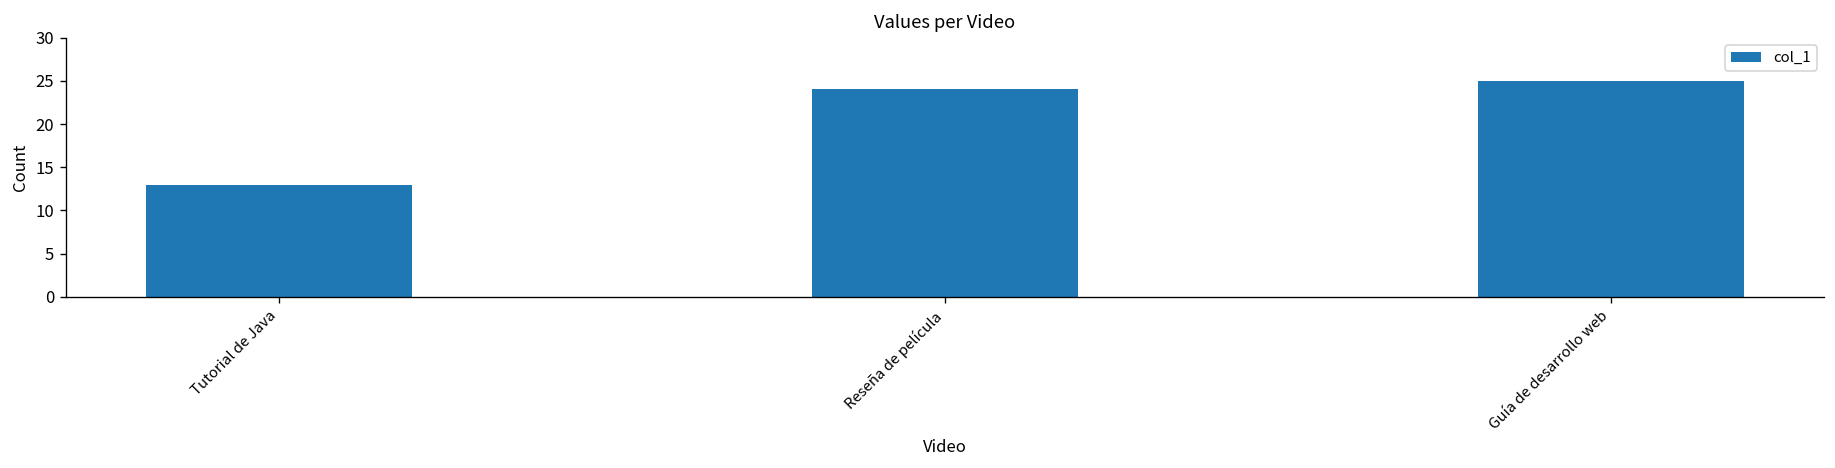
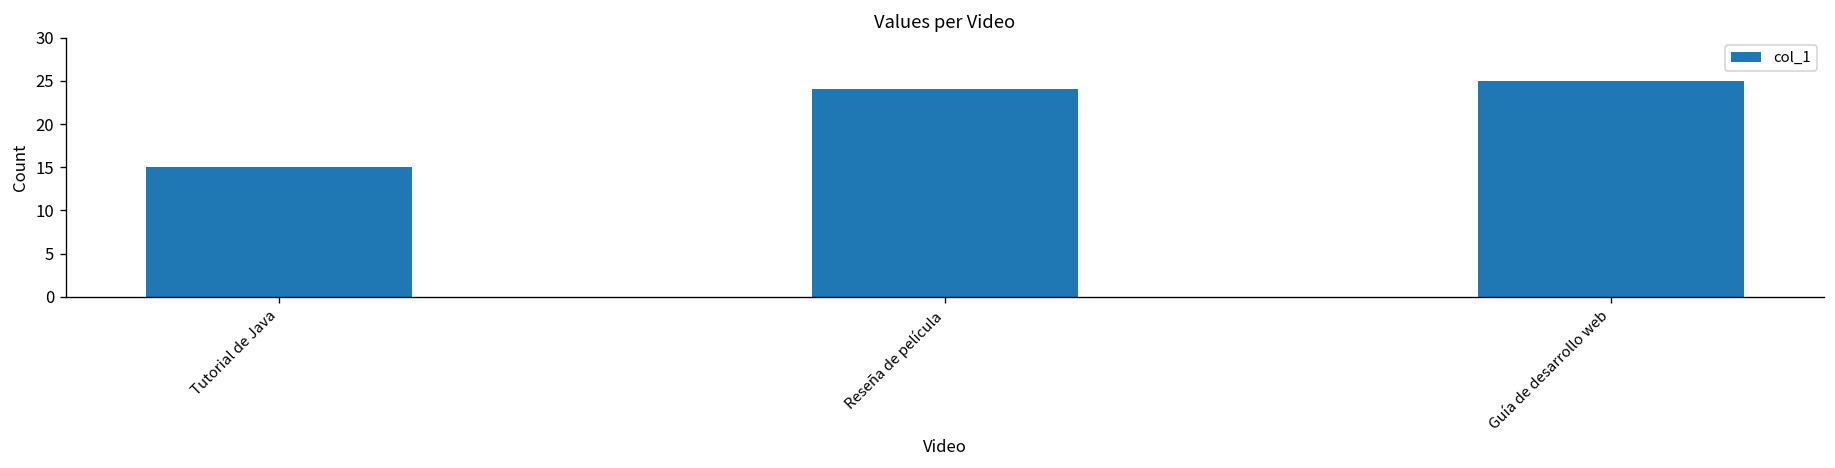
  {
-   "Tutorial de Java": 13,
+   "Tutorial de Java": 15,
    "Reseña de película": 24,
    "Guía de desarrollo web": 25
  }
